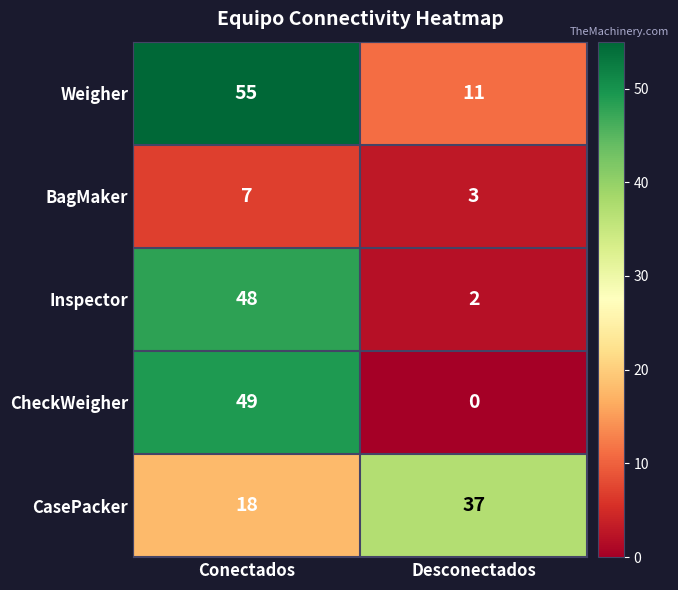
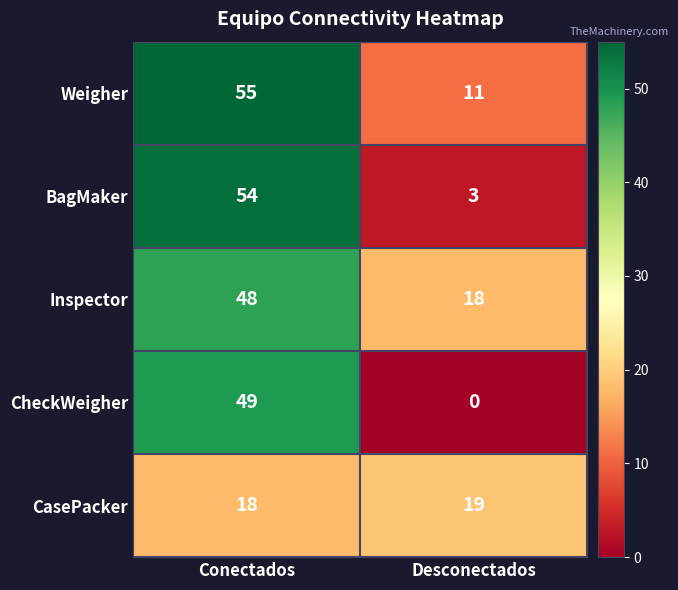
  {
    "Weigher": {
      "Conectados": 55,
      "Desconectados": 11
    },
    "BagMaker": {
-     "Conectados": 7,
+     "Conectados": 54,
      "Desconectados": 3
    },
    "Inspector": {
      "Conectados": 48,
-     "Desconectados": 2
+     "Desconectados": 18
    },
    "CheckWeigher": {
      "Conectados": 49,
      "Desconectados": 0
    },
    "CasePacker": {
      "Conectados": 18,
-     "Desconectados": 37
+     "Desconectados": 19
    }
  }
